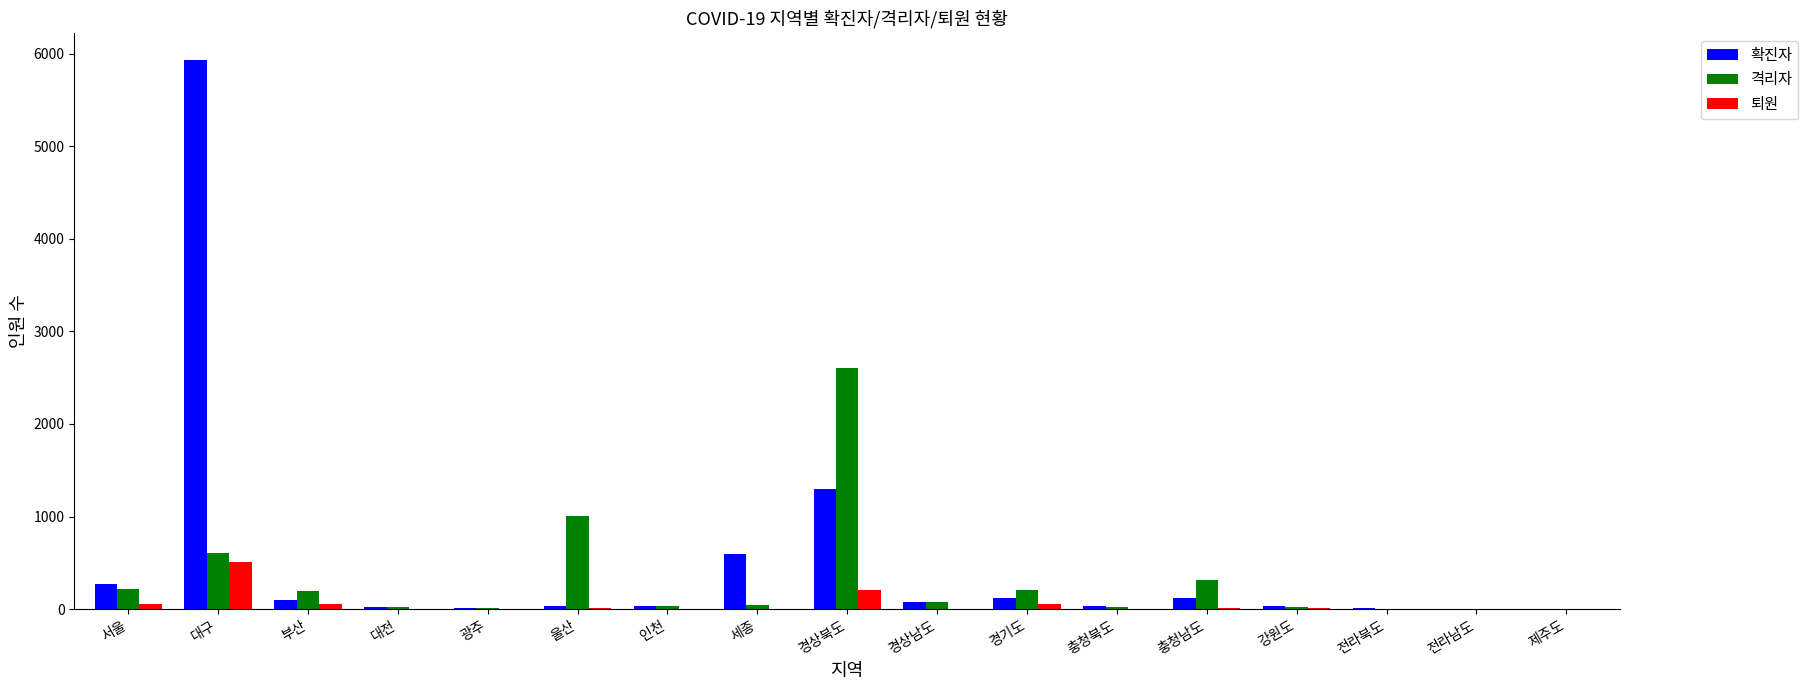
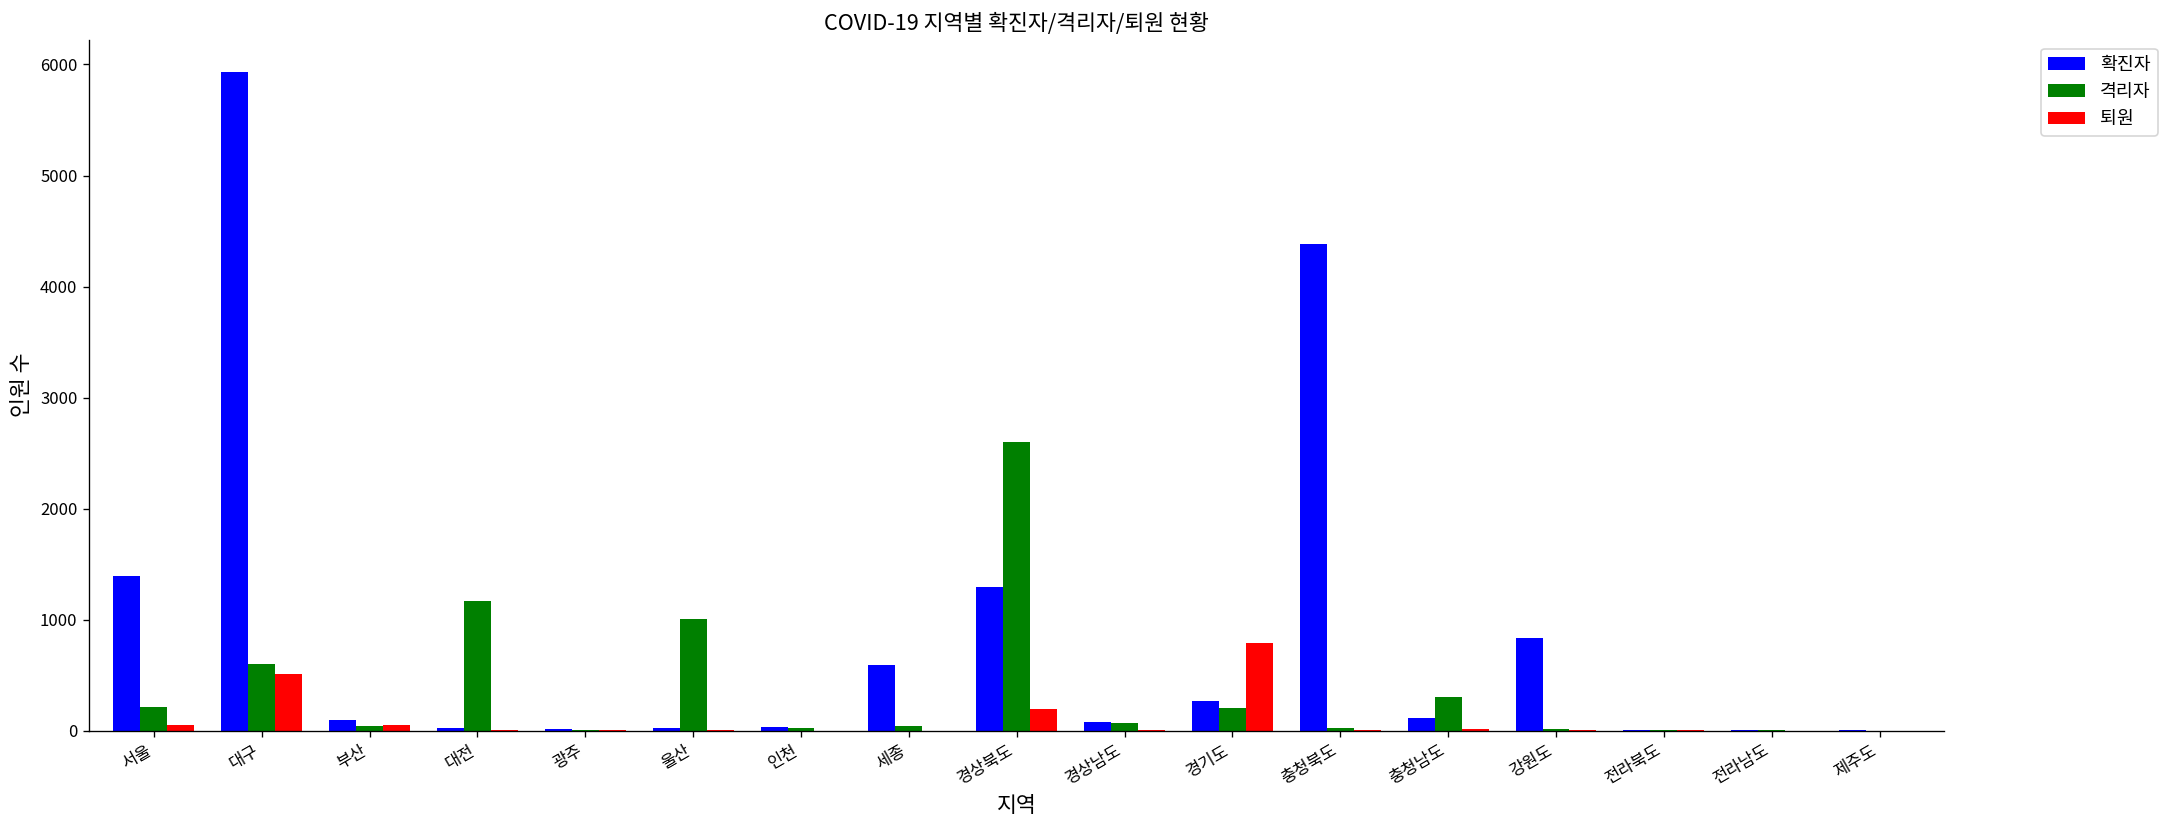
  {
    "확진자": {
-     "서울": 300,
+     "서울": 1400,
      "대구": 5900,
      "부산": 100,
      "울산": 0,
      "인천": 0,
      "세종": 600,
      "경상북도": 1300,
      "경상남도": 100,
-     "경기도": 100,
-     "충청북도": 0,
+     "경기도": 300,
+     "충청북도": 4400,
      "충청남도": 100,
-     "강원도": 0
+     "강원도": 800
    },
    "격리자": {
      "서울": 200,
      "대구": 600,
-     "부산": 200,
-     "대전": 0,
+     "부산": 0,
+     "대전": 1200,
      "울산": 1000,
      "인천": 0,
      "세종": 0,
      "경상북도": 2600,
      "경상남도": 100,
      "경기도": 200,
      "충청남도": 300
    },
    "퇴원": {
      "서울": 100,
      "대구": 500,
      "부산": 100,
      "세종": 0,
      "경상북도": 200,
-     "경기도": 100
+     "경기도": 800
    }
  }
